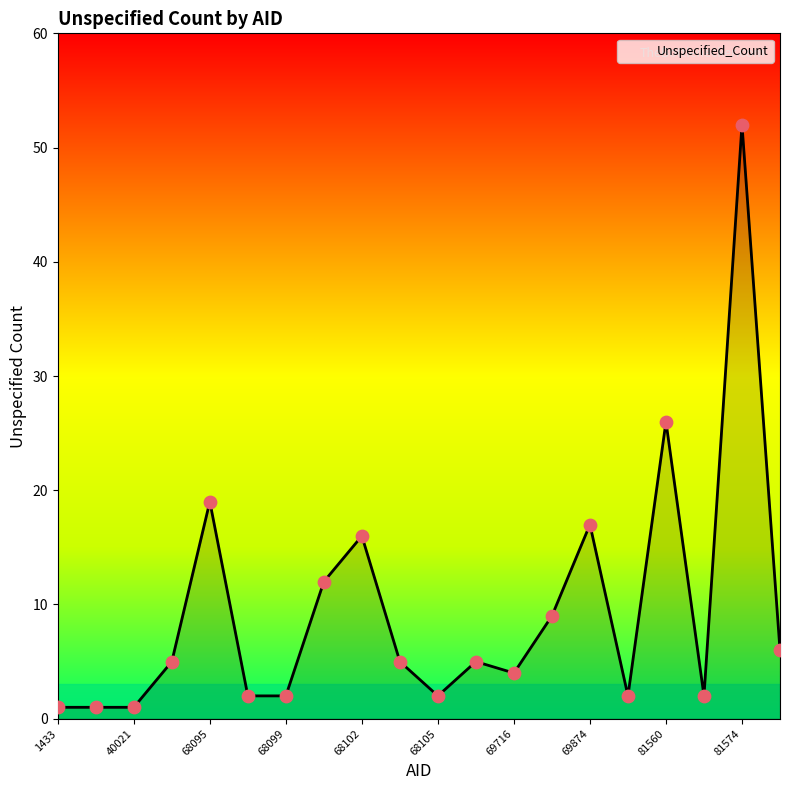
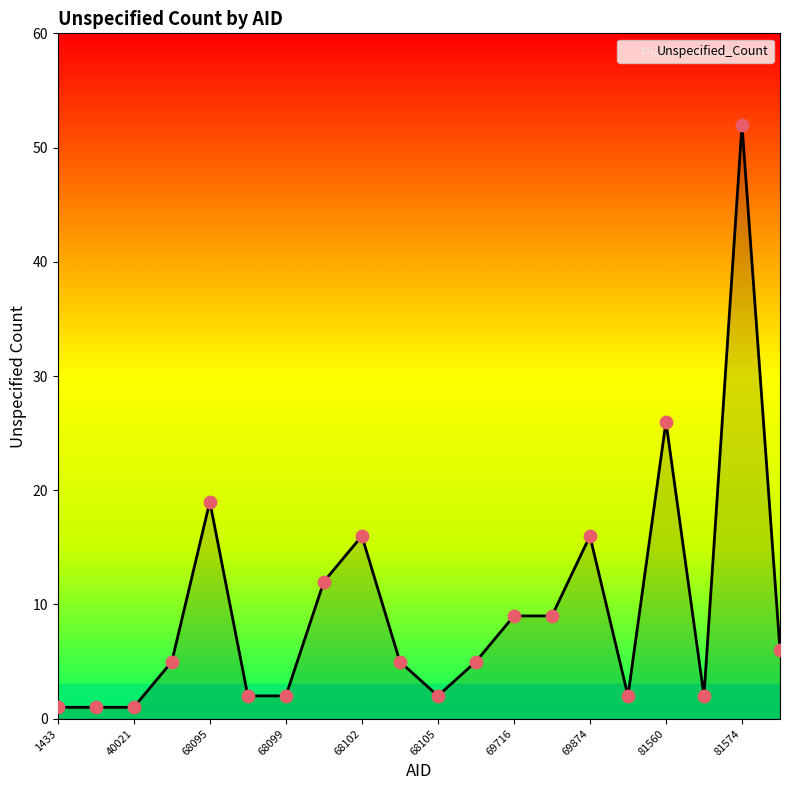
  {
    "68095": 19,
    "68102": 16,
-   "69716": 4,
-   "69874": 17,
+   "69716": 9,
+   "69874": 16,
    "81560": 26,
    "81574": 52
  }
